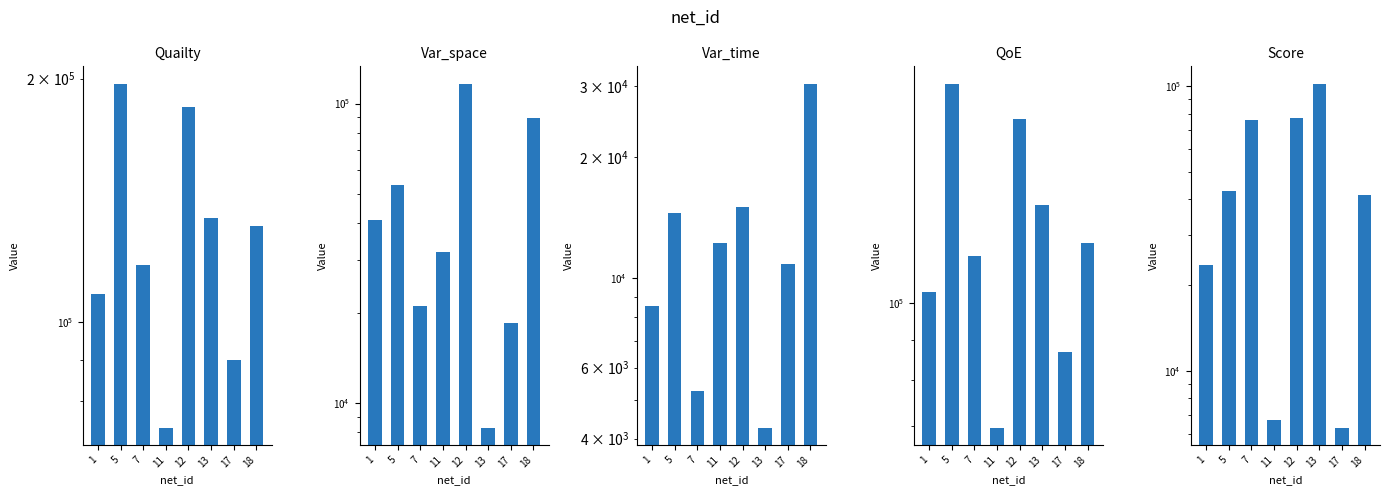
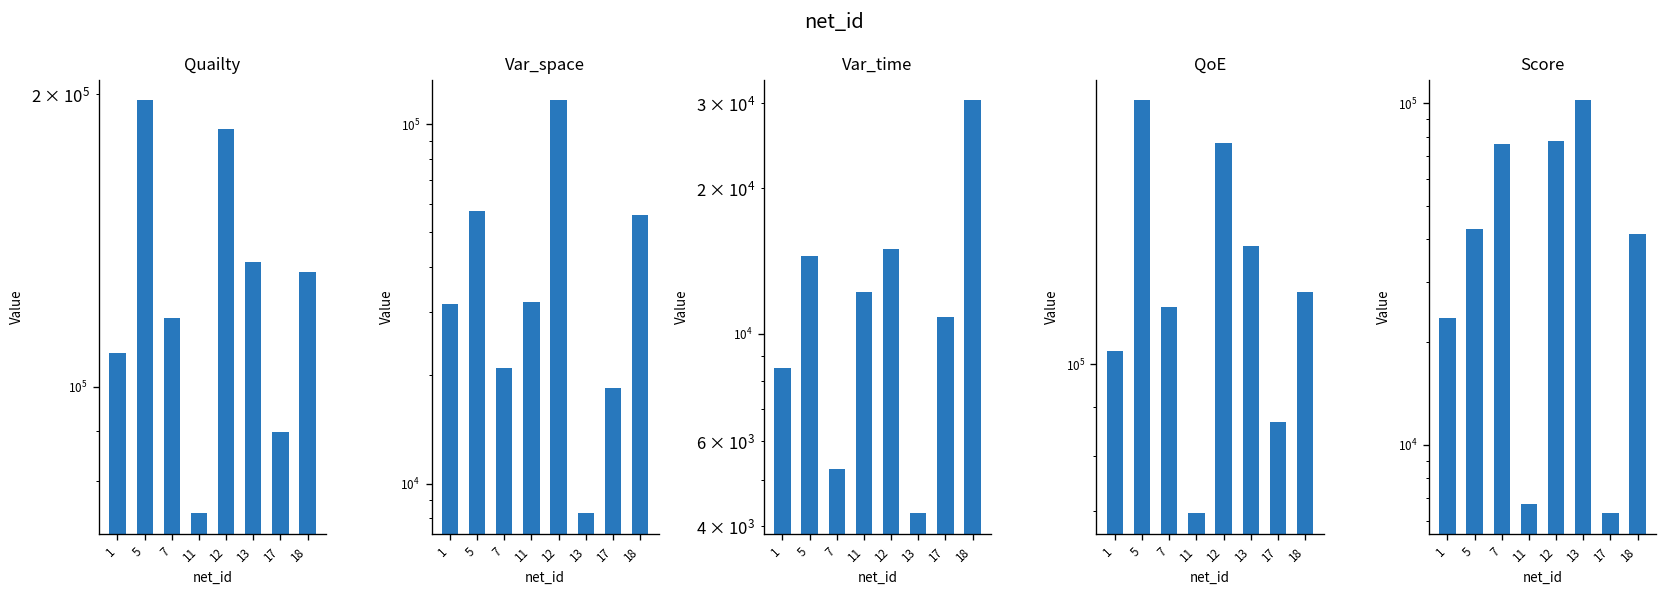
  {
    "Var_space": {
-     "1": 41000,
-     "5": 53000,
+     "1": 32000,
+     "5": 58000,
      "7": 21000,
      "11": 32000,
      "12": 117000,
      "13": 8300,
      "17": 18000,
-     "18": 89000
+     "18": 56000
    },
    "Score": {
      "1": 23000,
      "5": 43000,
      "7": 76000,
      "11": 6700,
      "12": 77000,
      "13": 102000,
      "17": 6300,
      "18": 41000
    }
  }
